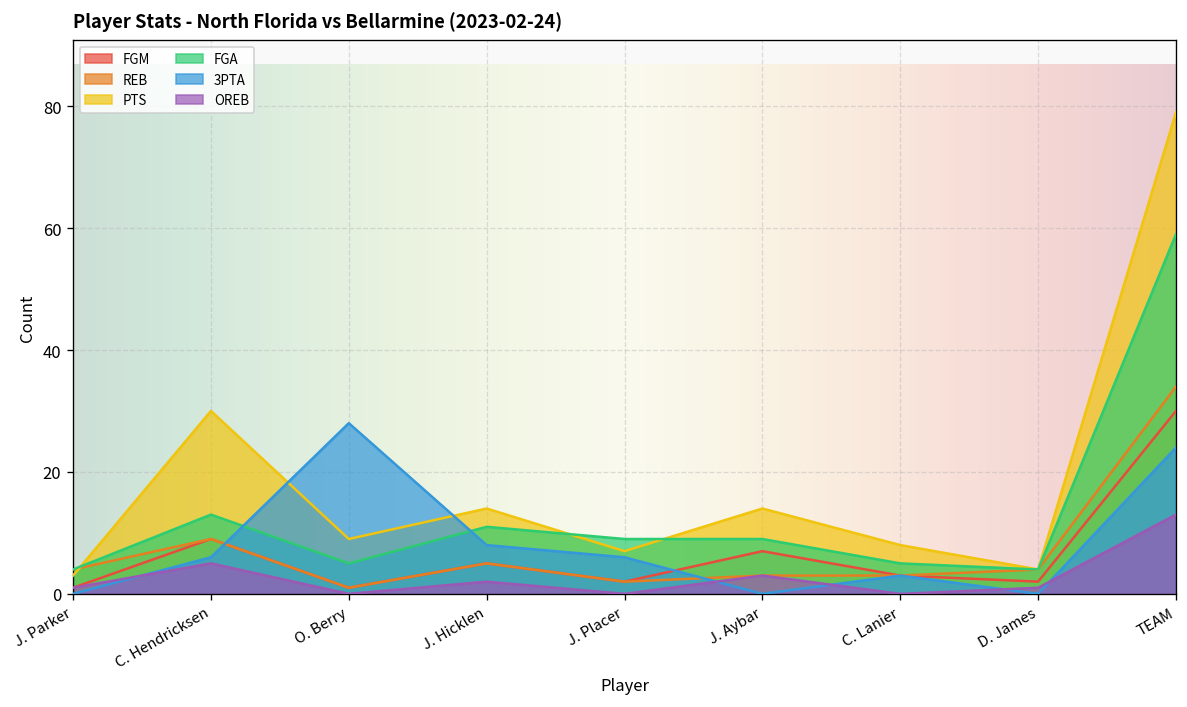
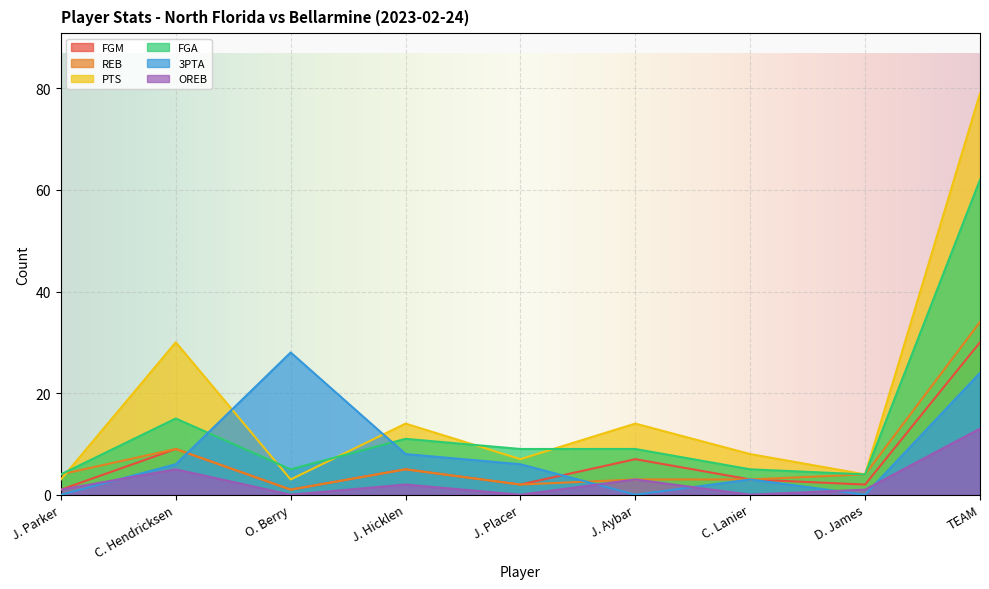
  {
    "PTS": {
      "J. Parker": 3,
      "C. Hendricksen": 30,
-     "O. Berry": 9,
+     "O. Berry": 3,
      "J. Hicklen": 14,
      "J. Placer": 7,
      "J. Aybar": 14,
      "C. Lanier": 8,
      "TEAM": 79
    },
    "FGA": {
-     "C. Hendricksen": 13,
+     "C. Hendricksen": 15,
      "O. Berry": 5,
      "J. Hicklen": 11,
      "J. Placer": 9,
      "J. Aybar": 9,
      "C. Lanier": 5,
-     "TEAM": 59
+     "TEAM": 62
    },
    "3PTA": {
      "J. Parker": 0,
      "C. Hendricksen": 6,
      "O. Berry": 28,
      "J. Hicklen": 8,
      "J. Placer": 6,
      "J. Aybar": 0,
      "D. James": 0,
      "TEAM": 24
    },
    "OREB": {
      "C. Hendricksen": 5,
      "O. Berry": 0,
      "J. Hicklen": 2,
      "J. Placer": 0,
      "C. Lanier": 0,
      "D. James": 1,
      "TEAM": 13
    }
  }
